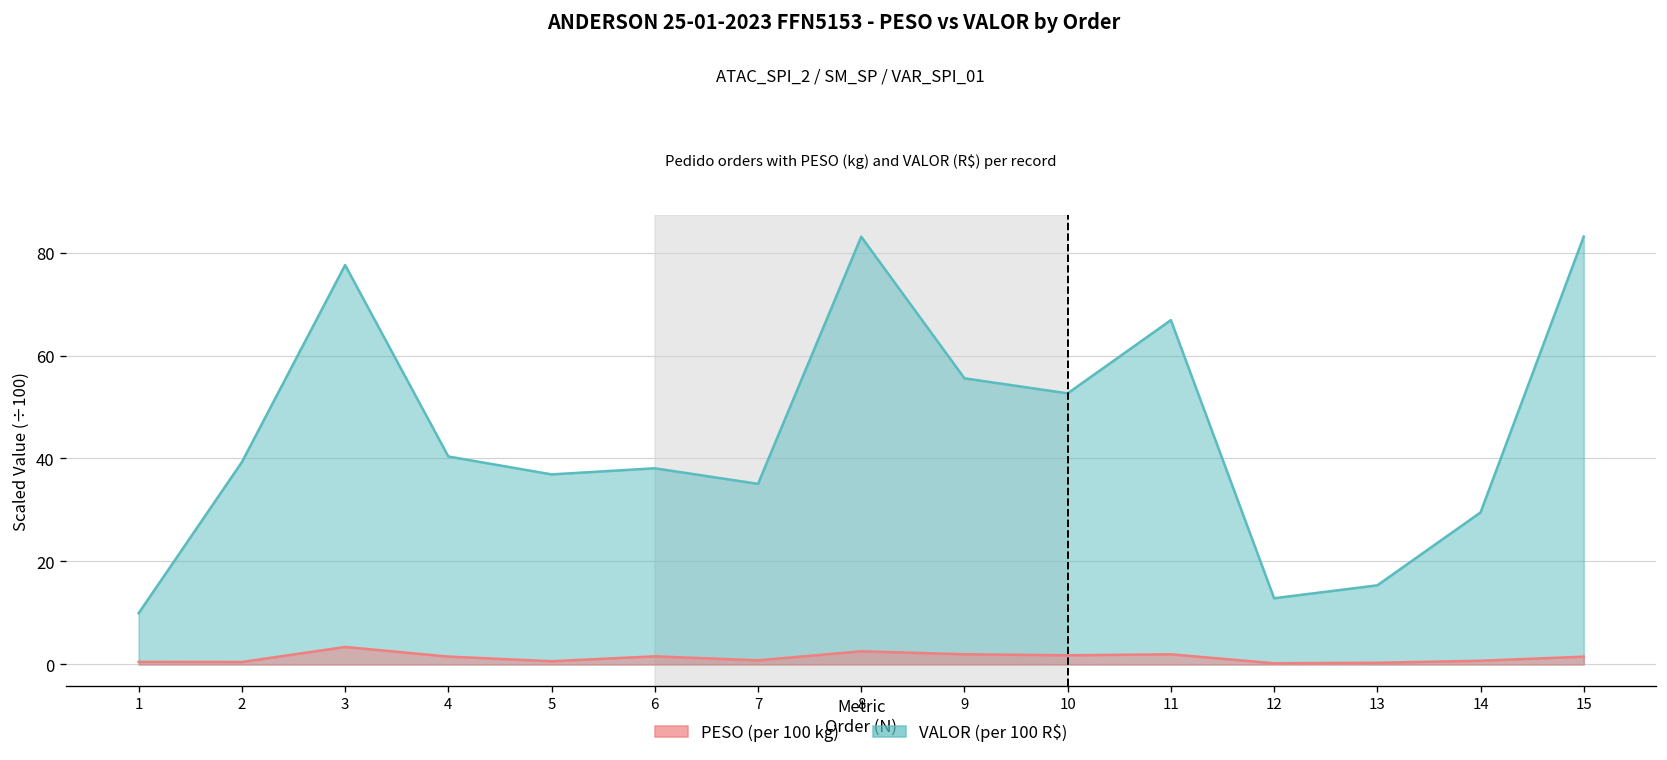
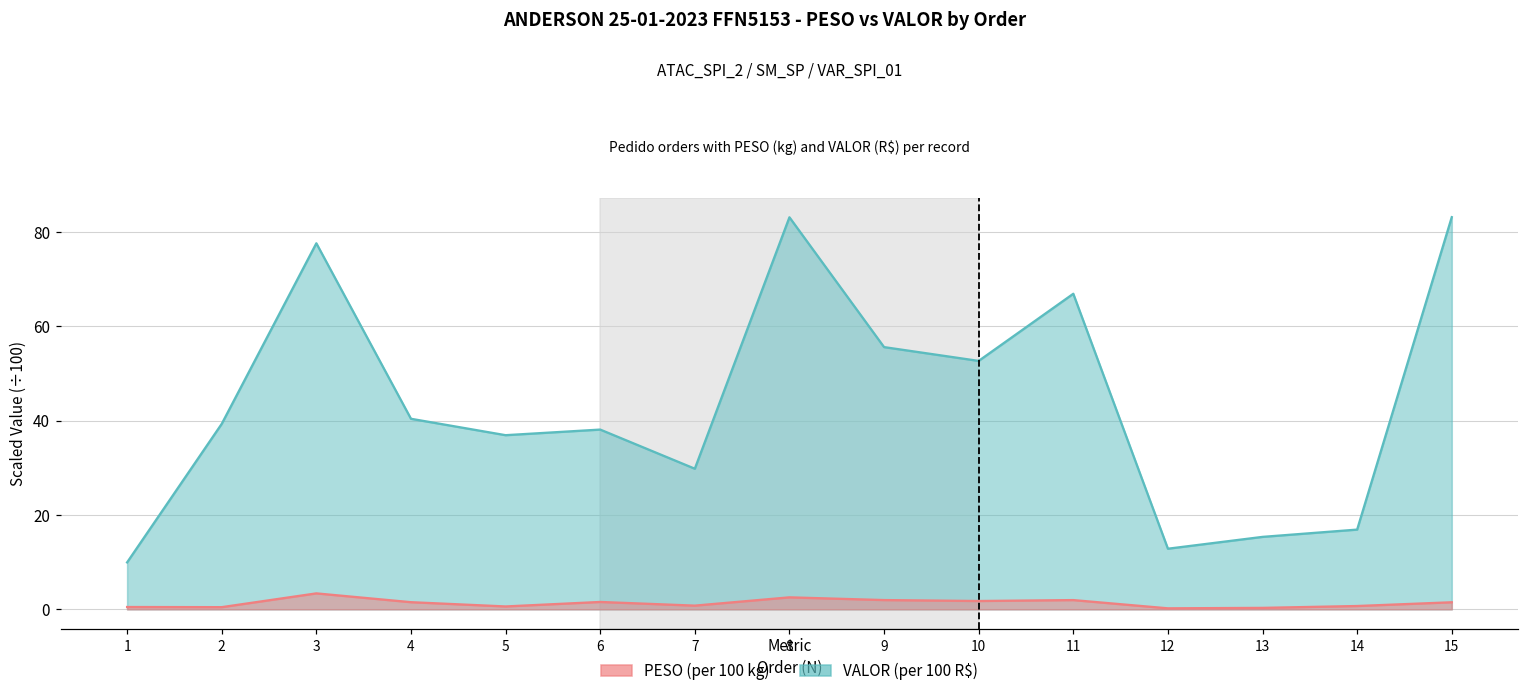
  {
    "VALOR (per 100 R$)": {
      "1": 10,
      "2": 39,
      "3": 78,
      "4": 40,
      "5": 37,
      "6": 38,
-     "7": 35,
+     "7": 30,
      "8": 83,
      "9": 56,
      "10": 53,
      "11": 67,
      "12": 13,
      "13": 15,
-     "14": 30,
+     "14": 17,
      "15": 83
    },
    "PESO (per 100 kg)": {
      "1": 0,
      "2": 0,
      "3": 3,
      "4": 2,
      "5": 1,
      "6": 2,
      "7": 1,
      "8": 3,
      "9": 2,
      "10": 2,
      "11": 2,
      "12": 0,
      "13": 0,
      "14": 1,
      "15": 1
    }
  }
